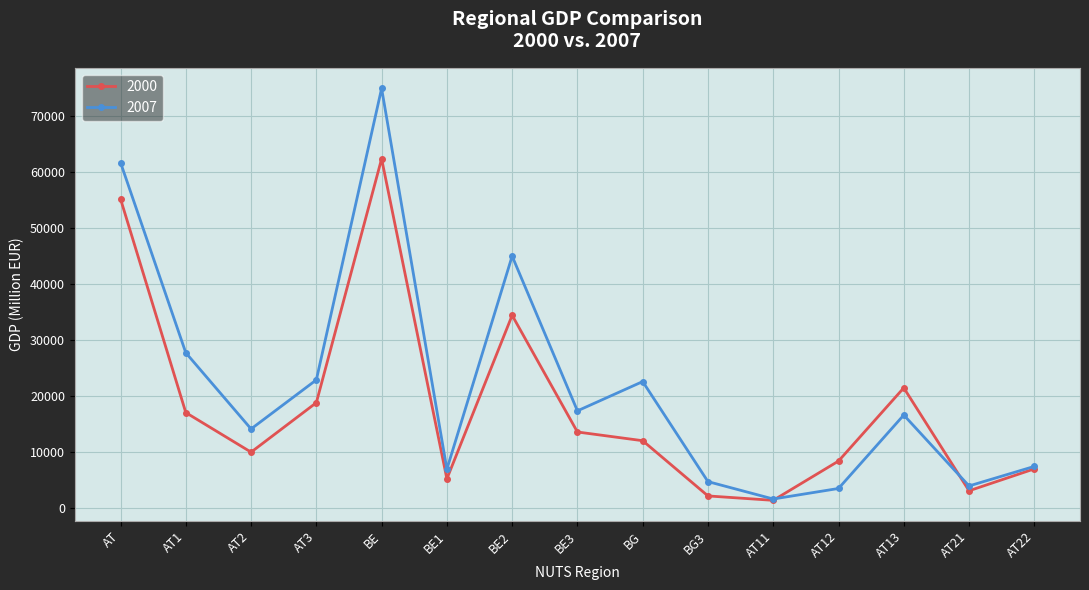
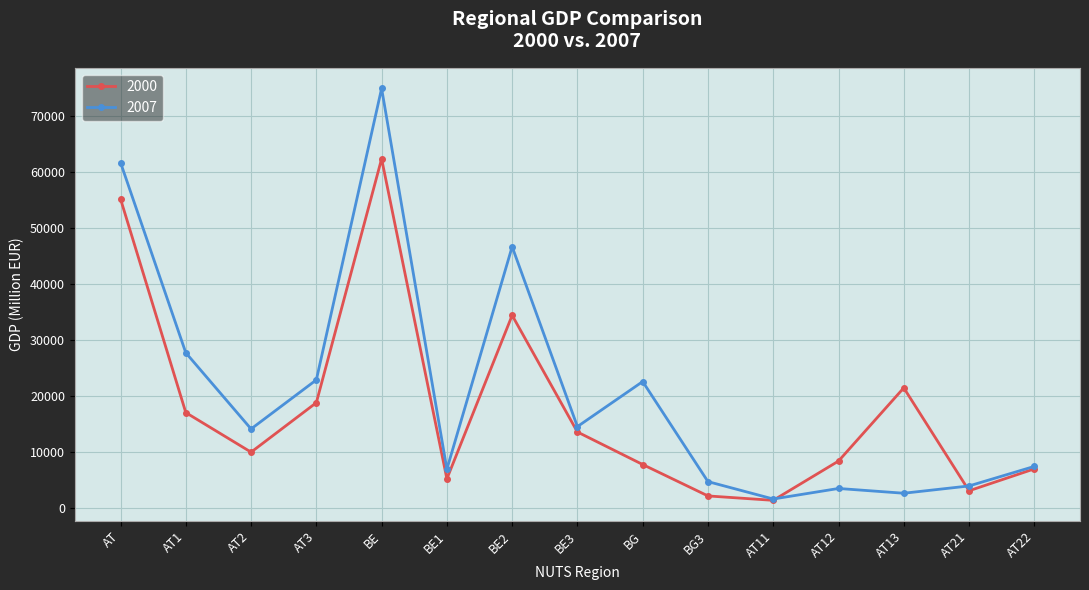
  {
    "2000": {
      "AT": 55000,
      "AT1": 17000,
      "AT2": 10000,
      "AT3": 19000,
      "BE": 62000,
      "BE1": 5000,
      "BE2": 34000,
      "BE3": 14000,
-     "BG": 12000,
+     "BG": 8000,
      "BG3": 2000,
      "AT12": 8000,
      "AT13": 21000,
      "AT21": 3000
    },
    "2007": {
      "AT": 62000,
      "AT1": 28000,
      "AT2": 14000,
      "AT3": 23000,
      "BE": 75000,
      "BE1": 7000,
-     "BE2": 45000,
-     "BE3": 17000,
+     "BE2": 47000,
+     "BE3": 14000,
      "BG": 23000,
      "BG3": 5000,
      "AT12": 3000,
-     "AT13": 17000,
+     "AT13": 3000,
      "AT21": 4000
    }
  }
